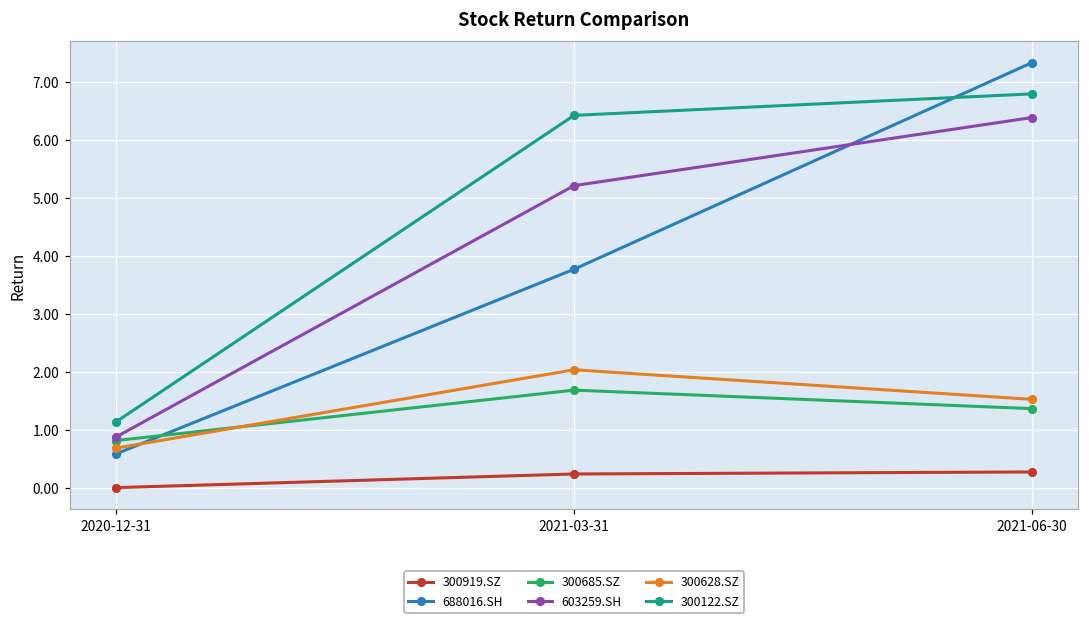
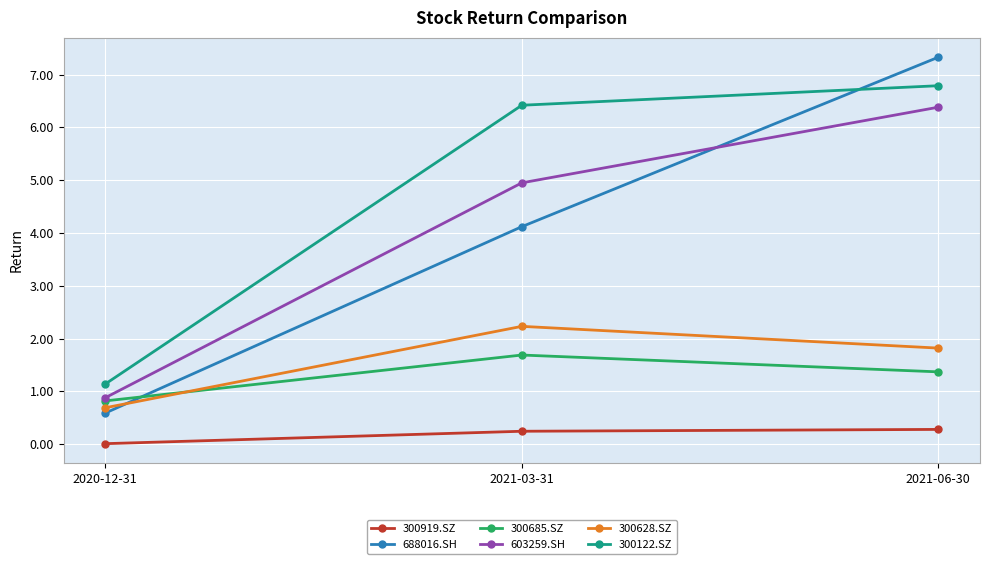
  {
    "300919.SZ": {
      "2020-12-31": 0.0,
      "2021-03-31": 0.2,
      "2021-06-30": 0.3
    },
    "688016.SH": {
      "2020-12-31": 0.6,
-     "2021-03-31": 3.8,
+     "2021-03-31": 4.1,
      "2021-06-30": 7.3
    },
    "603259.SH": {
      "2020-12-31": 0.9,
-     "2021-03-31": 5.2,
+     "2021-03-31": 5.0,
      "2021-06-30": 6.4
    },
    "300628.SZ": {
      "2020-12-31": 0.7,
-     "2021-03-31": 2.0,
-     "2021-06-30": 1.5
+     "2021-03-31": 2.2,
+     "2021-06-30": 1.8
    }
  }
